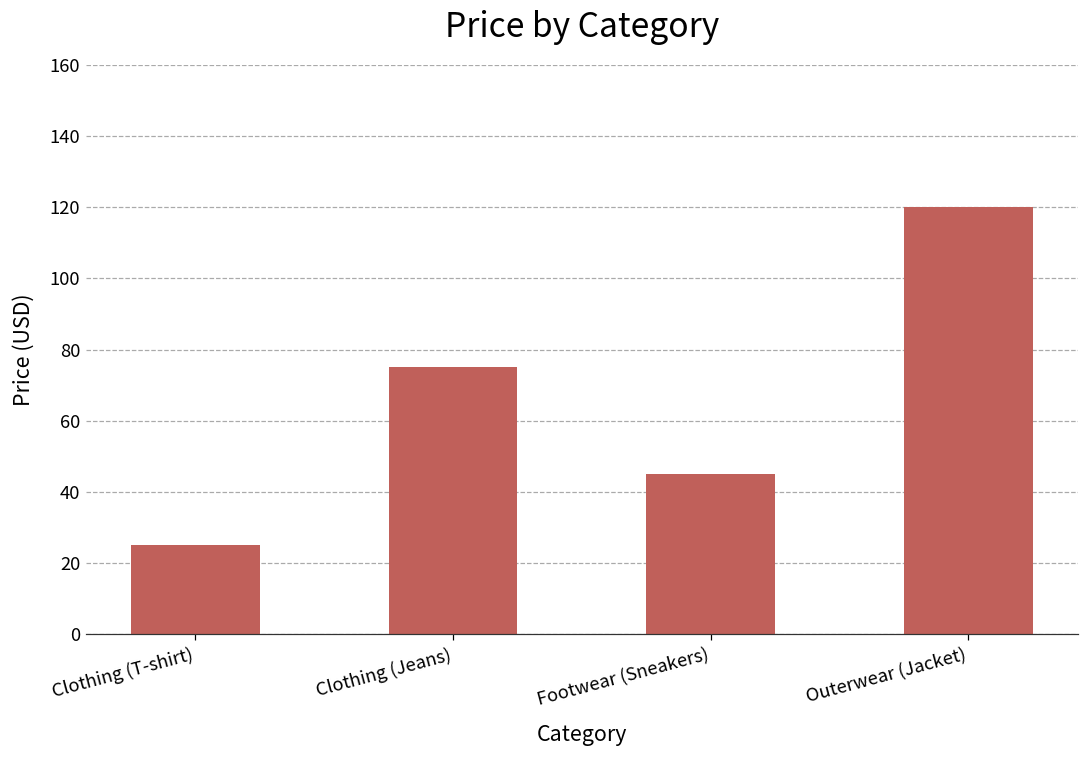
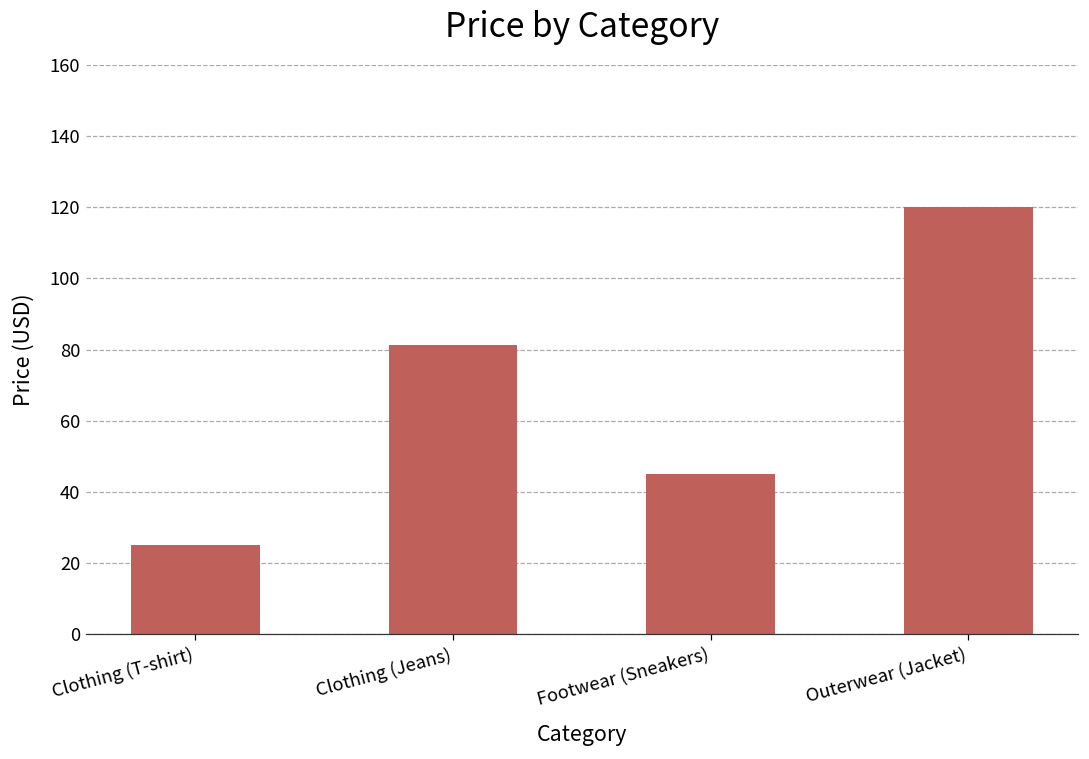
  {
    "Clothing (T-shirt)": 25,
-   "Clothing (Jeans)": 75,
+   "Clothing (Jeans)": 81,
    "Footwear (Sneakers)": 45,
    "Outerwear (Jacket)": 120
  }
